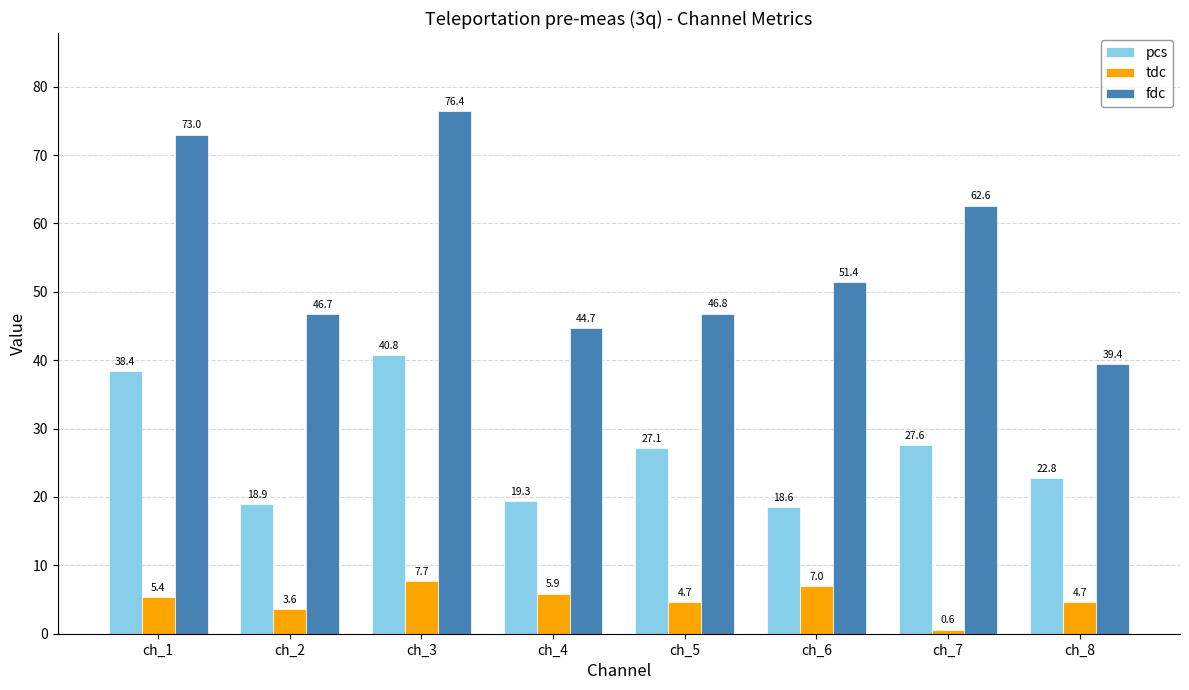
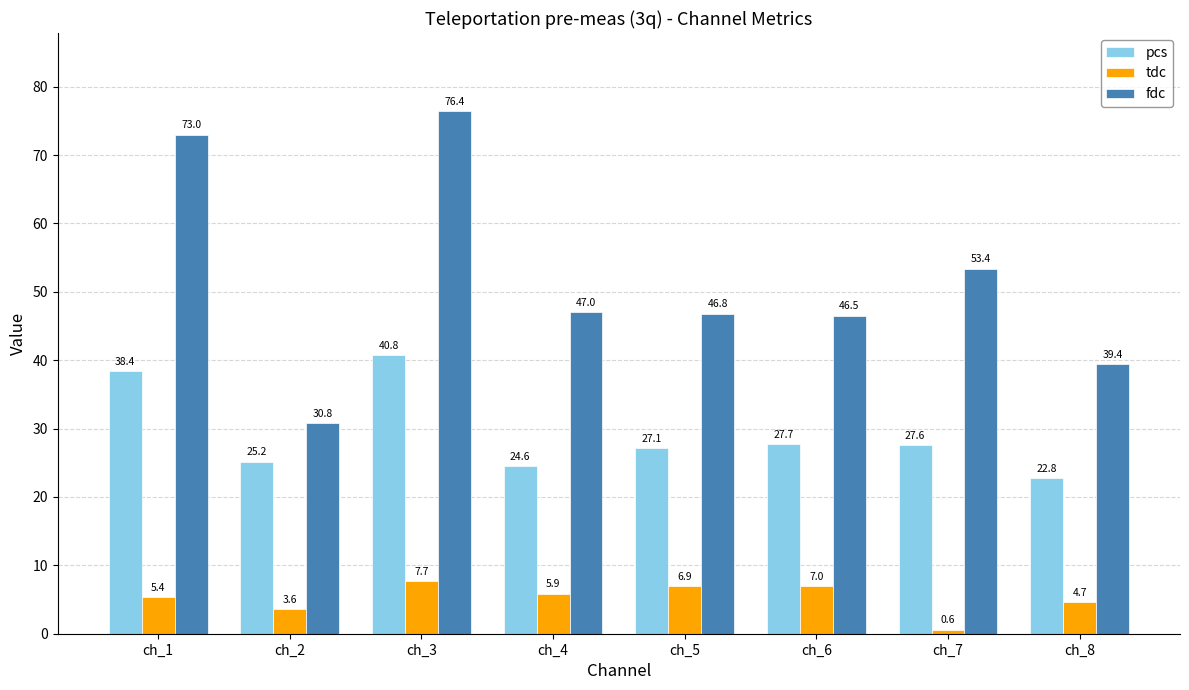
  {
    "pcs": {
      "ch_1": 38.4,
-     "ch_2": 18.9,
+     "ch_2": 25.2,
      "ch_3": 40.8,
-     "ch_4": 19.3,
+     "ch_4": 24.6,
      "ch_5": 27.1,
-     "ch_6": 18.6,
+     "ch_6": 27.7,
      "ch_7": 27.6,
      "ch_8": 22.8
    },
    "tdc": {
      "ch_1": 5.4,
      "ch_2": 3.6,
      "ch_3": 7.7,
      "ch_4": 5.9,
-     "ch_5": 4.7,
+     "ch_5": 6.9,
      "ch_6": 7.0,
      "ch_7": 0.6,
      "ch_8": 4.7
    },
    "fdc": {
      "ch_1": 73.0,
-     "ch_2": 46.7,
+     "ch_2": 30.8,
      "ch_3": 76.4,
-     "ch_4": 44.7,
+     "ch_4": 47.0,
      "ch_5": 46.8,
-     "ch_6": 51.4,
-     "ch_7": 62.6,
+     "ch_6": 46.5,
+     "ch_7": 53.4,
      "ch_8": 39.4
    }
  }
